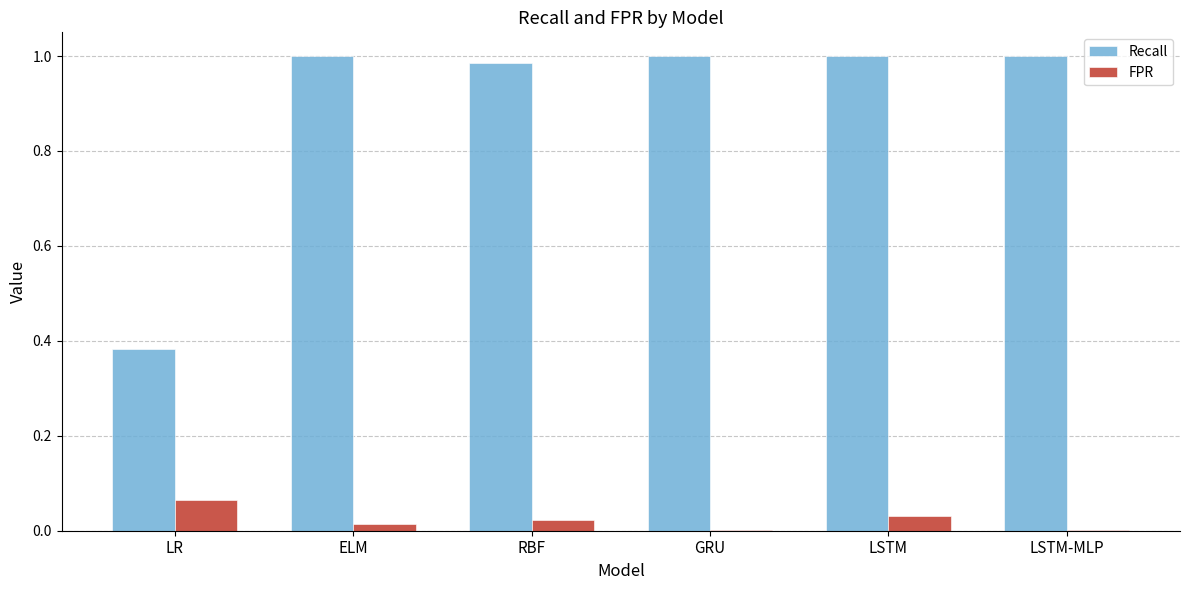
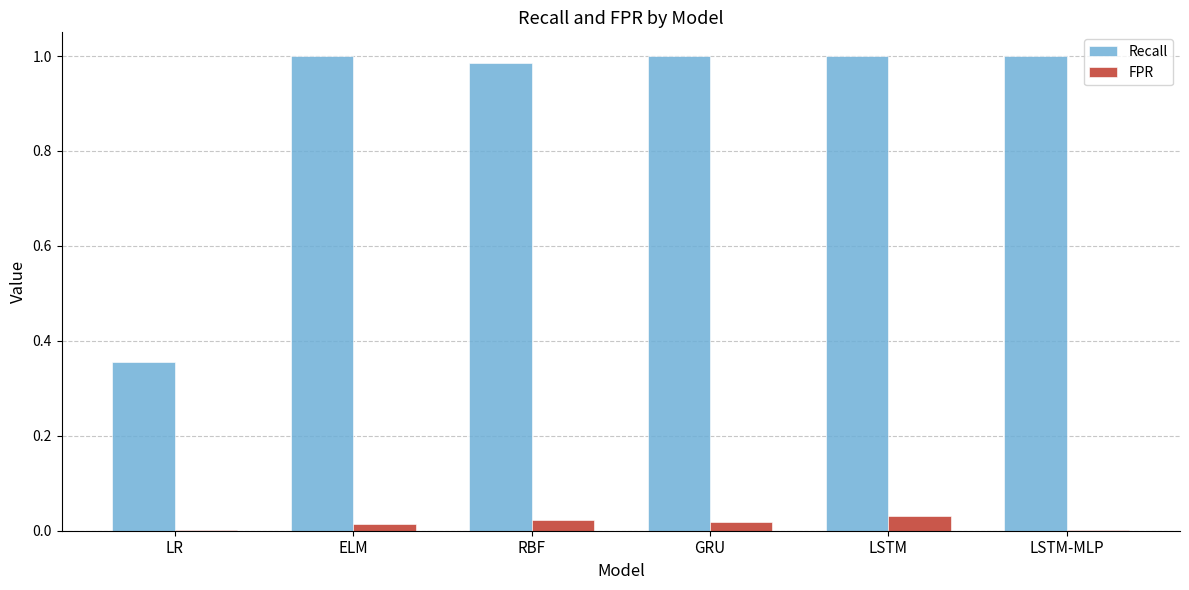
  {
    "Recall": {
-     "LR": 0.38,
+     "LR": 0.35,
      "ELM": 1.00,
      "RBF": 0.99,
      "GRU": 1.00,
      "LSTM": 1.00,
      "LSTM-MLP": 1.00
    },
    "FPR": {
-     "LR": 0.06,
+     "LR": 0.00,
      "ELM": 0.01,
      "RBF": 0.02,
-     "GRU": 0.00,
+     "GRU": 0.02,
      "LSTM": 0.03
    }
  }
